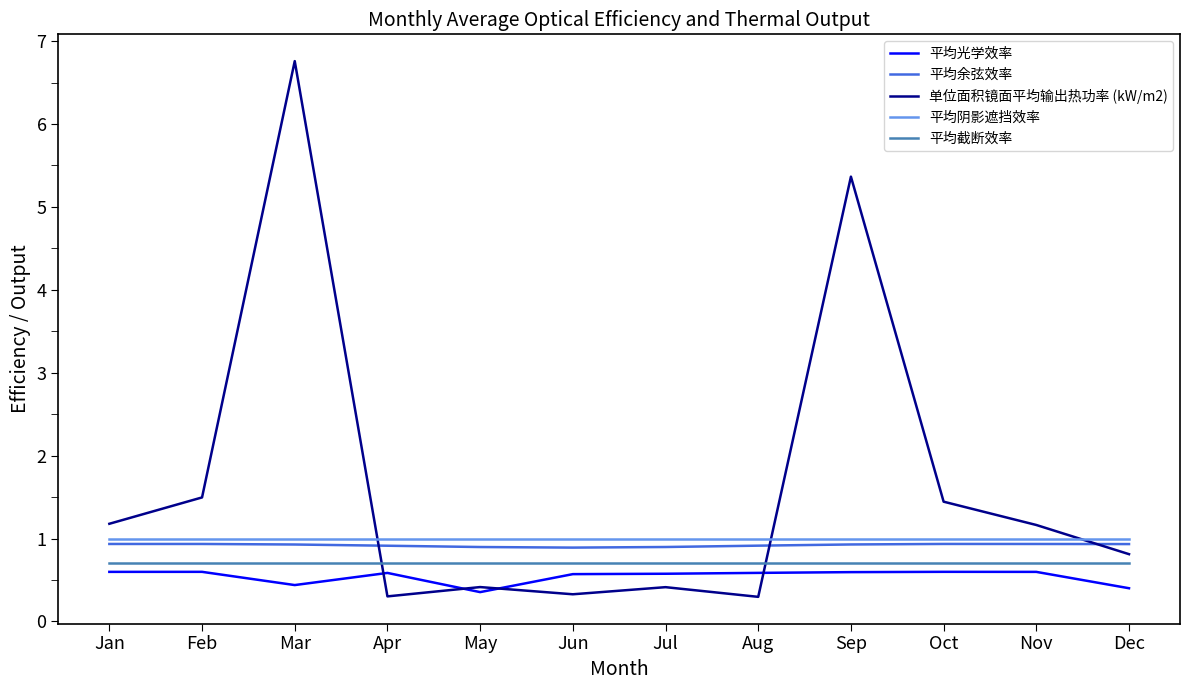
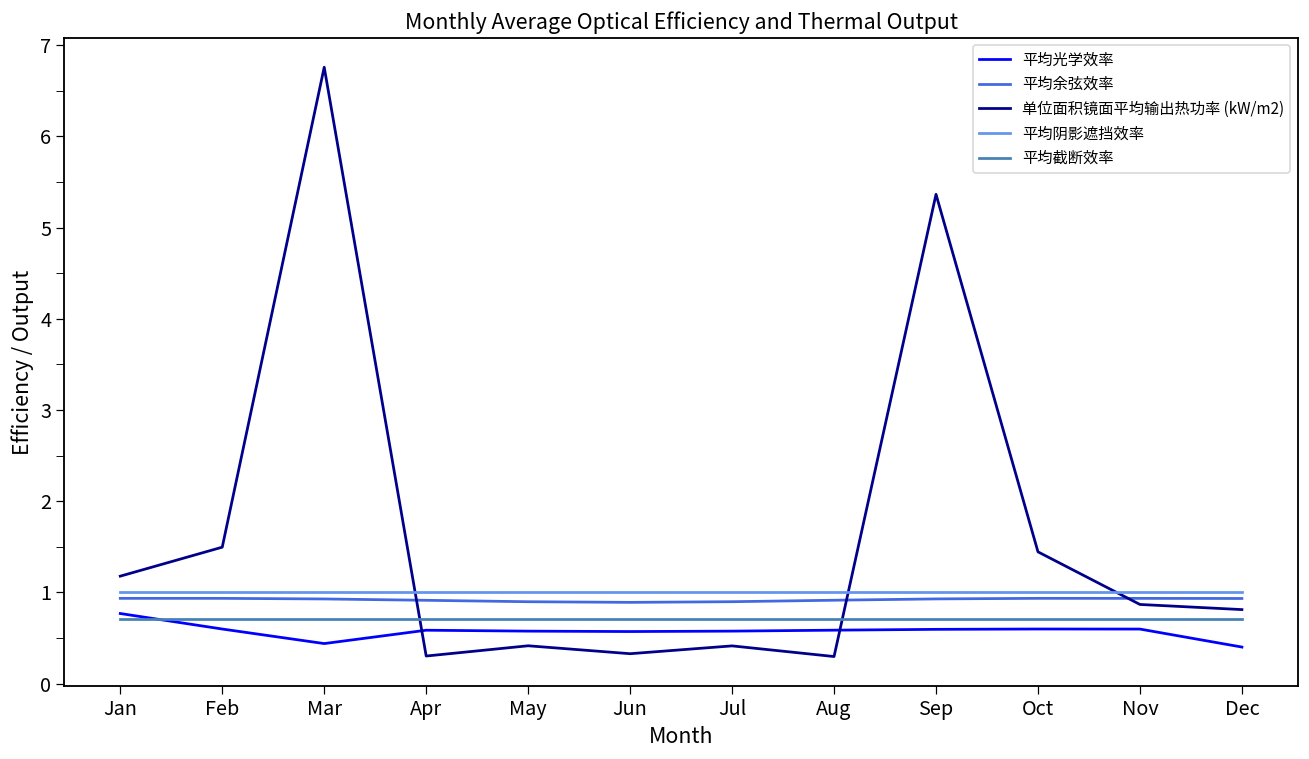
  {
    "平均光学效率": {
-     "Jan": 0.6,
+     "Jan": 0.8,
      "Feb": 0.6,
      "Mar": 0.4,
      "Apr": 0.6,
-     "May": 0.4,
+     "May": 0.6,
      "Jun": 0.6,
      "Jul": 0.6,
      "Aug": 0.6,
      "Sep": 0.6,
      "Oct": 0.6,
      "Nov": 0.6,
      "Dec": 0.4
    },
    "单位面积镜面平均输出热功率 (kW/m2)": {
      "Jan": 1.2,
      "Feb": 1.5,
      "Mar": 6.8,
      "Apr": 0.3,
      "May": 0.4,
      "Jun": 0.3,
      "Jul": 0.4,
      "Aug": 0.3,
      "Sep": 5.4,
      "Oct": 1.4,
-     "Nov": 1.2,
+     "Nov": 0.9,
      "Dec": 0.8
    }
  }
